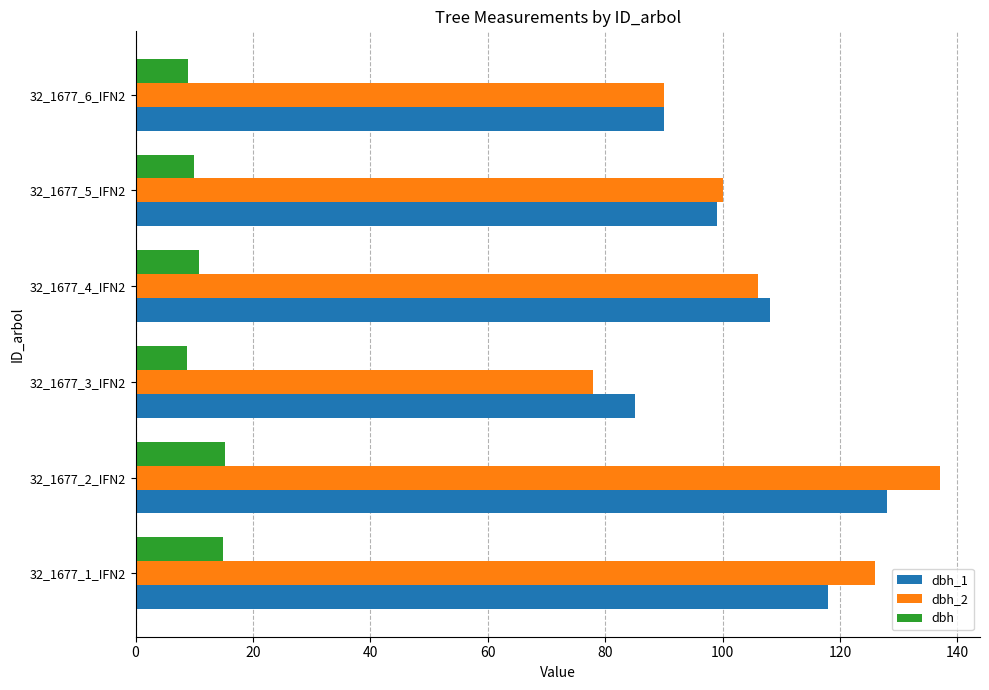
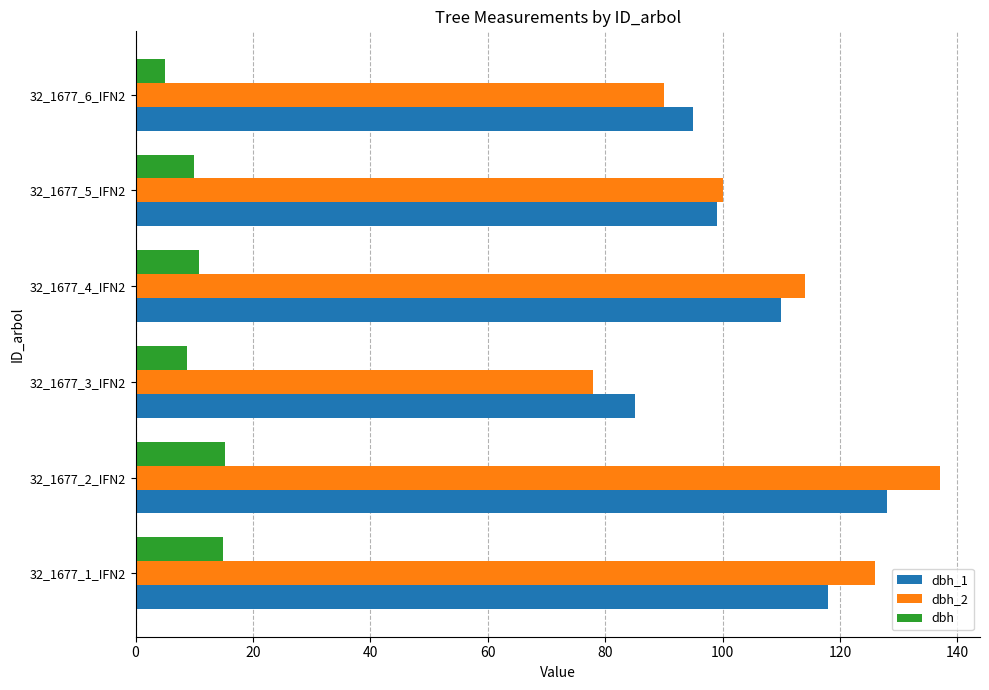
  {
    "dbh_1": {
-     "32_1677_6_IFN2": 90,
+     "32_1677_6_IFN2": 95,
      "32_1677_5_IFN2": 99,
-     "32_1677_4_IFN2": 108,
+     "32_1677_4_IFN2": 110,
      "32_1677_3_IFN2": 85,
      "32_1677_2_IFN2": 128,
      "32_1677_1_IFN2": 118
    },
    "dbh_2": {
      "32_1677_6_IFN2": 90,
      "32_1677_5_IFN2": 100,
-     "32_1677_4_IFN2": 106,
+     "32_1677_4_IFN2": 114,
      "32_1677_3_IFN2": 78,
      "32_1677_2_IFN2": 137,
      "32_1677_1_IFN2": 126
    },
    "dbh": {
-     "32_1677_6_IFN2": 9,
+     "32_1677_6_IFN2": 5,
      "32_1677_5_IFN2": 10,
      "32_1677_4_IFN2": 11,
      "32_1677_3_IFN2": 9,
      "32_1677_2_IFN2": 15,
      "32_1677_1_IFN2": 15
    }
  }
